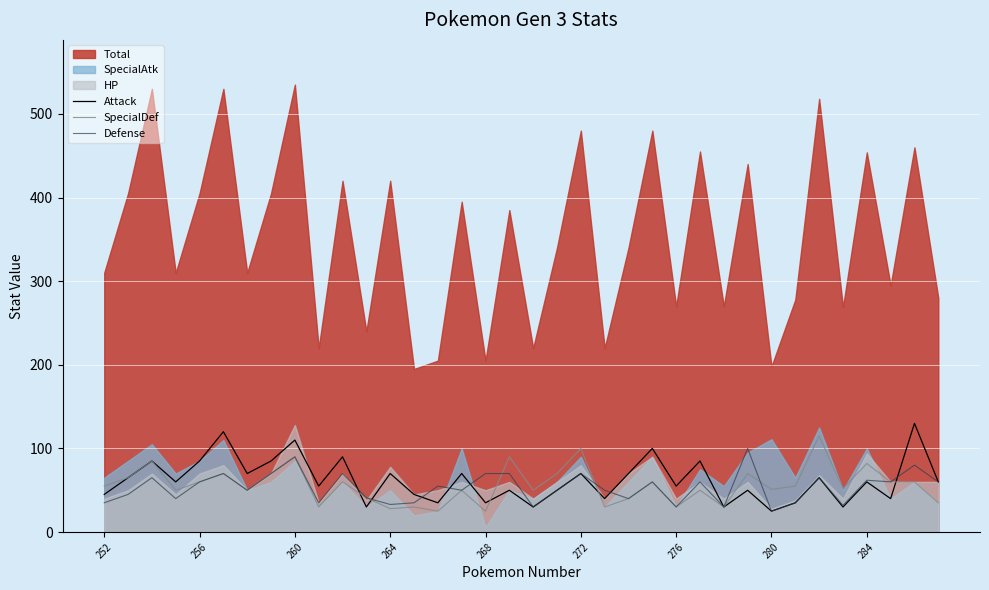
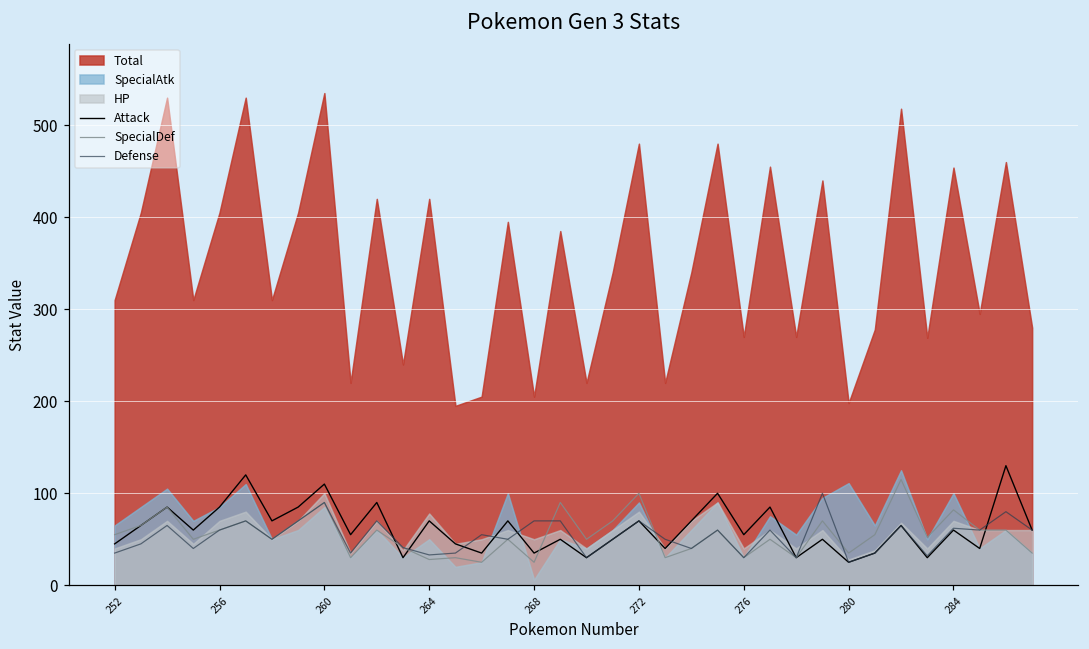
  {
    "Attack": {
      "252": 50,
      "260": 110,
      "264": 70,
      "268": 40,
      "276": 60
    },
    "Total": {
      "252": 310,
      "256": 410,
      "260": 540,
      "264": 420,
      "268": 210,
      "272": 480,
      "276": 270,
      "280": 200,
      "284": 450
    },
    "SpecialDef": {
      "252": 60,
      "264": 30,
      "268": 30,
      "272": 100,
-     "280": 50,
+     "280": 40,
      "284": 80
    },
    "SpecialAtk": {
      "252": 70,
      "260": 90,
      "264": 50,
      "268": 10,
      "272": 90,
      "280": 110,
      "284": 100
    },
    "Defense": {
      "252": 40,
      "264": 30,
      "268": 70
    },
    "HP": {
      "252": 40,
      "256": 70,
-     "260": 130,
+     "260": 100,
      "264": 80,
      "268": 50,
      "272": 80,
      "276": 40,
-     "284": 90
+     "284": 70
    }
  }
